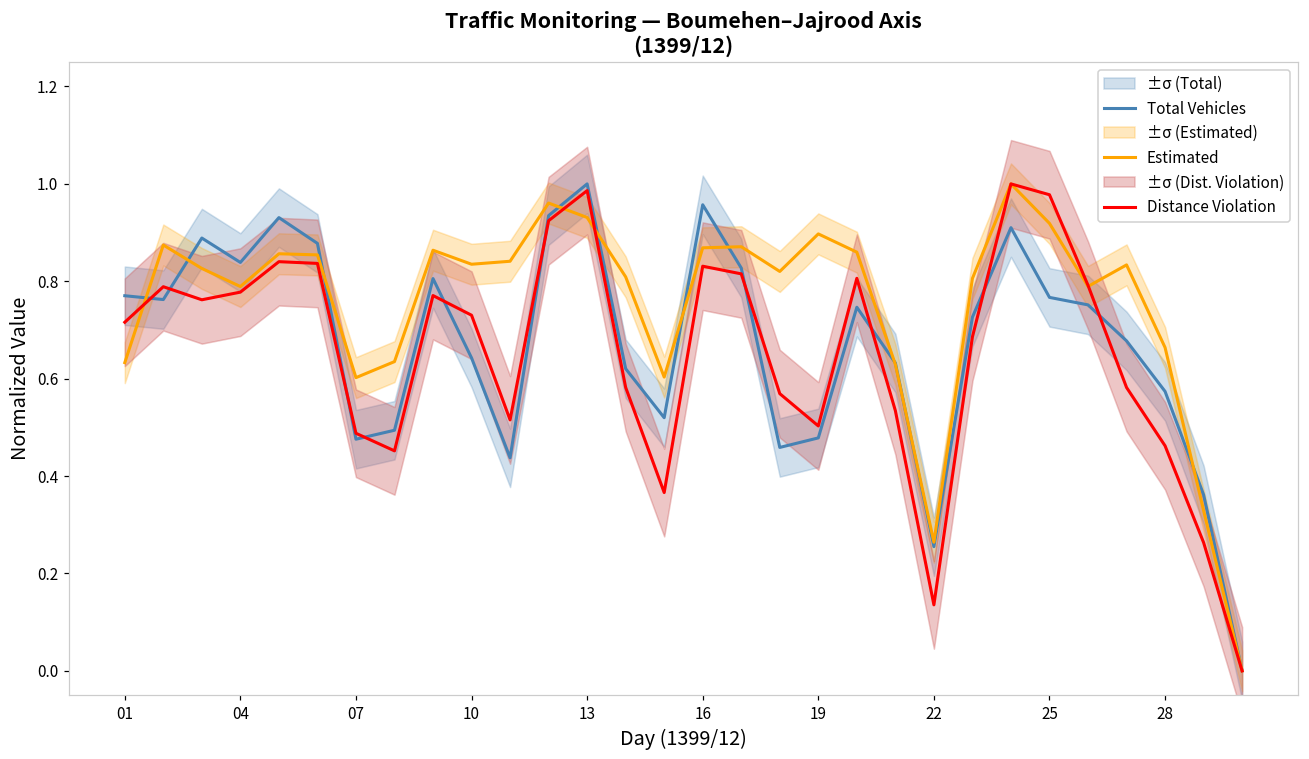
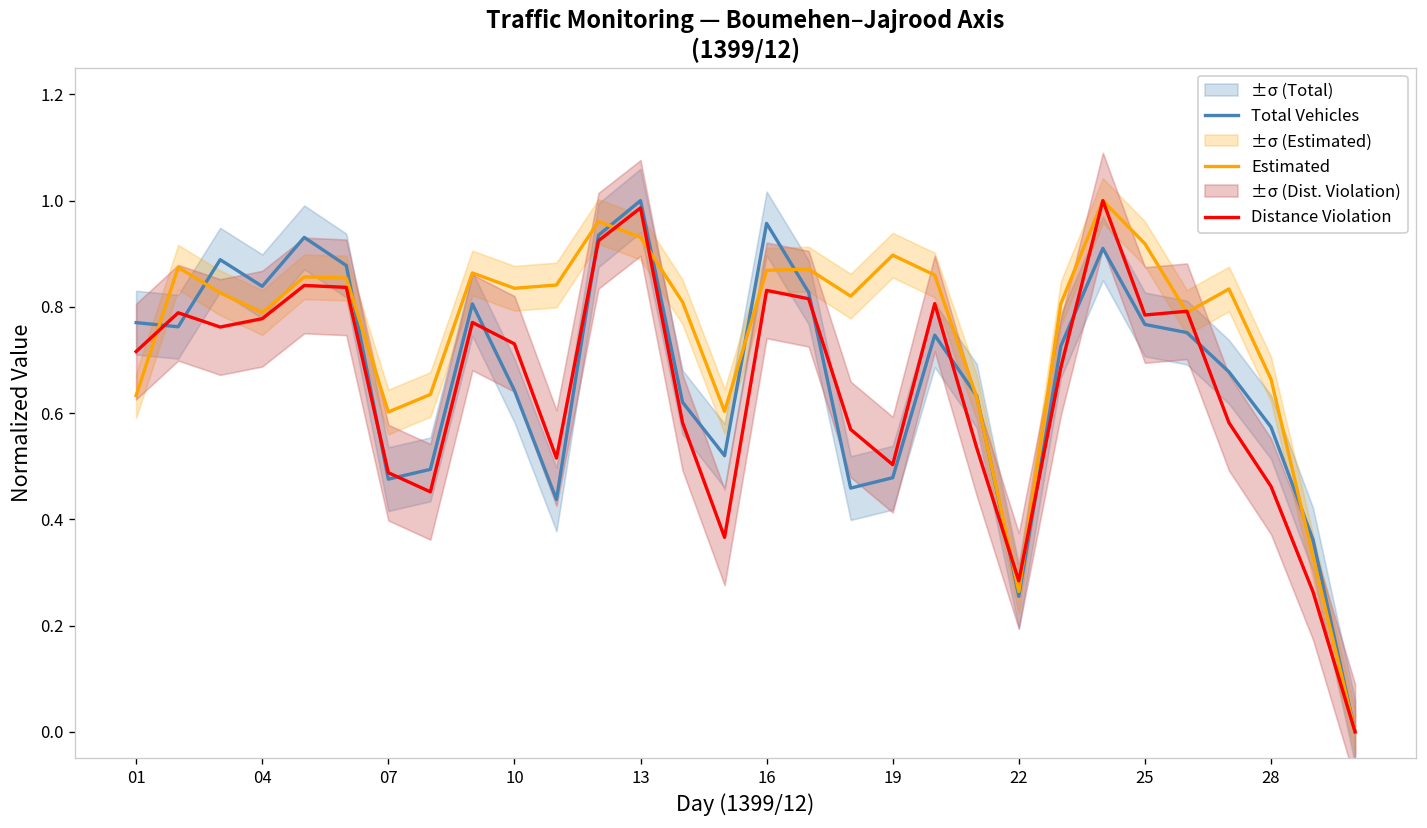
  {
    "Distance Violation": {
      "01": 0.72,
      "04": 0.78,
      "07": 0.49,
      "10": 0.73,
      "13": 0.99,
      "16": 0.83,
      "19": 0.50,
-     "22": 0.14,
-     "25": 0.98,
+     "22": 0.28,
+     "25": 0.78,
      "28": 0.46
    }
  }
